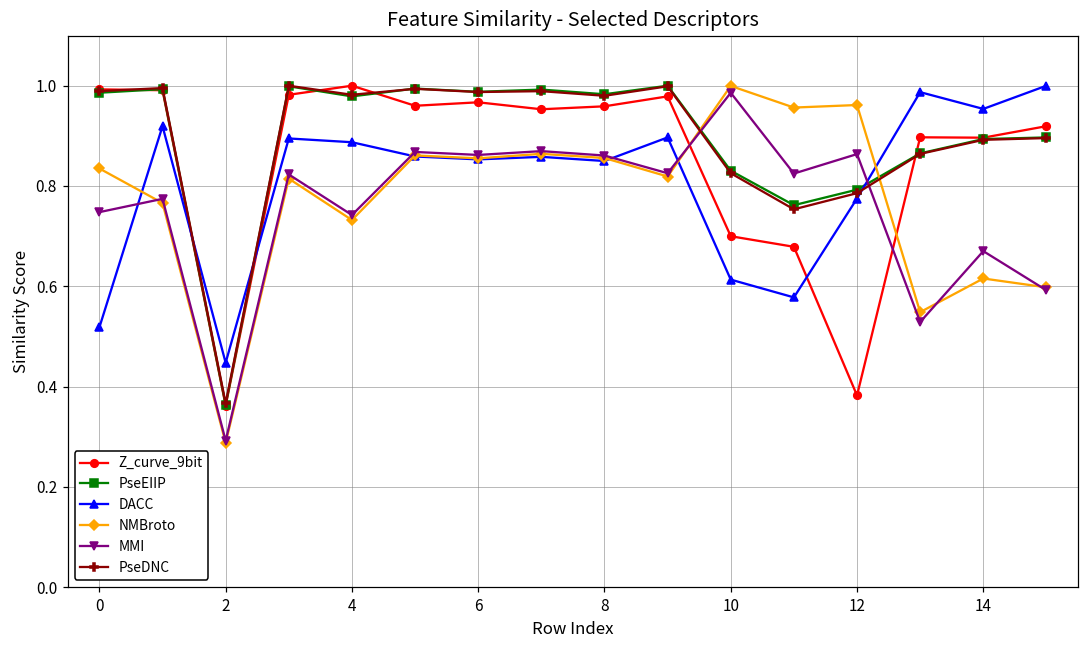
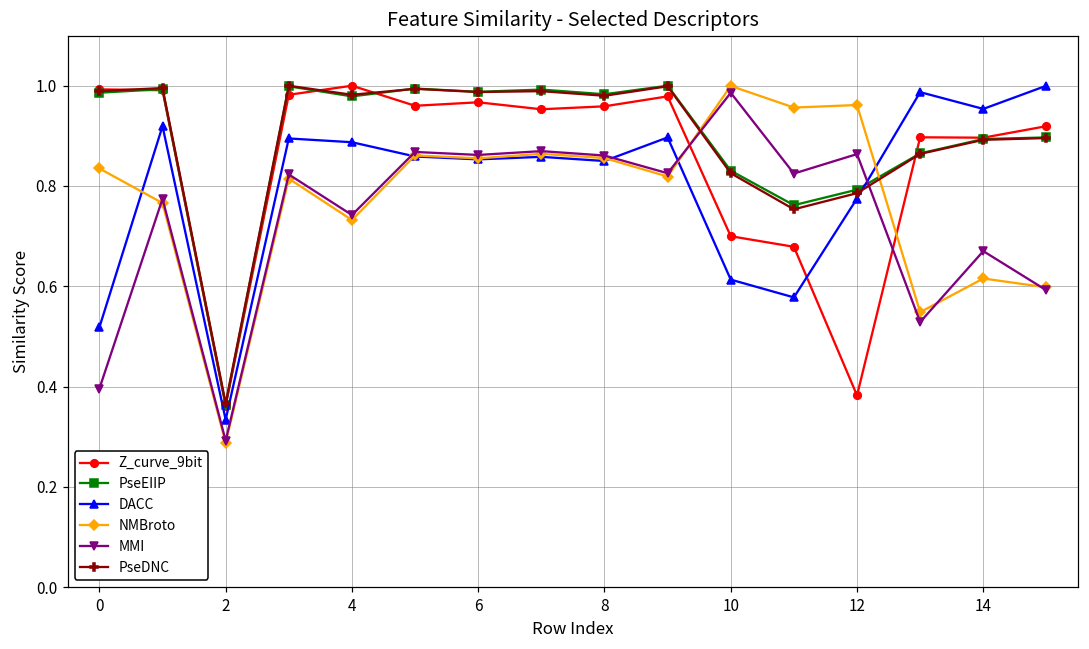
  {
    "Z_curve_9bit": {
      "4": 1.00,
      "6": 0.97,
      "8": 0.96,
      "10": 0.70,
      "12": 0.38
    },
    "PseEIIP": {
      "12": 0.79
    },
    "DACC": {
      "0": 0.52,
-     "2": 0.45,
+     "2": 0.33,
      "4": 0.89,
      "8": 0.85,
      "10": 0.61,
      "12": 0.78,
      "14": 0.95
    },
    "NMBroto": {
      "0": 0.83,
      "4": 0.73,
      "10": 1.00,
      "12": 0.96,
      "14": 0.62
    },
    "MMI": {
-     "0": 0.75,
+     "0": 0.40,
      "4": 0.74,
      "6": 0.86,
      "10": 0.99,
      "12": 0.86,
      "14": 0.67
    },
    "PseDNC": {
      "12": 0.79
    }
  }
